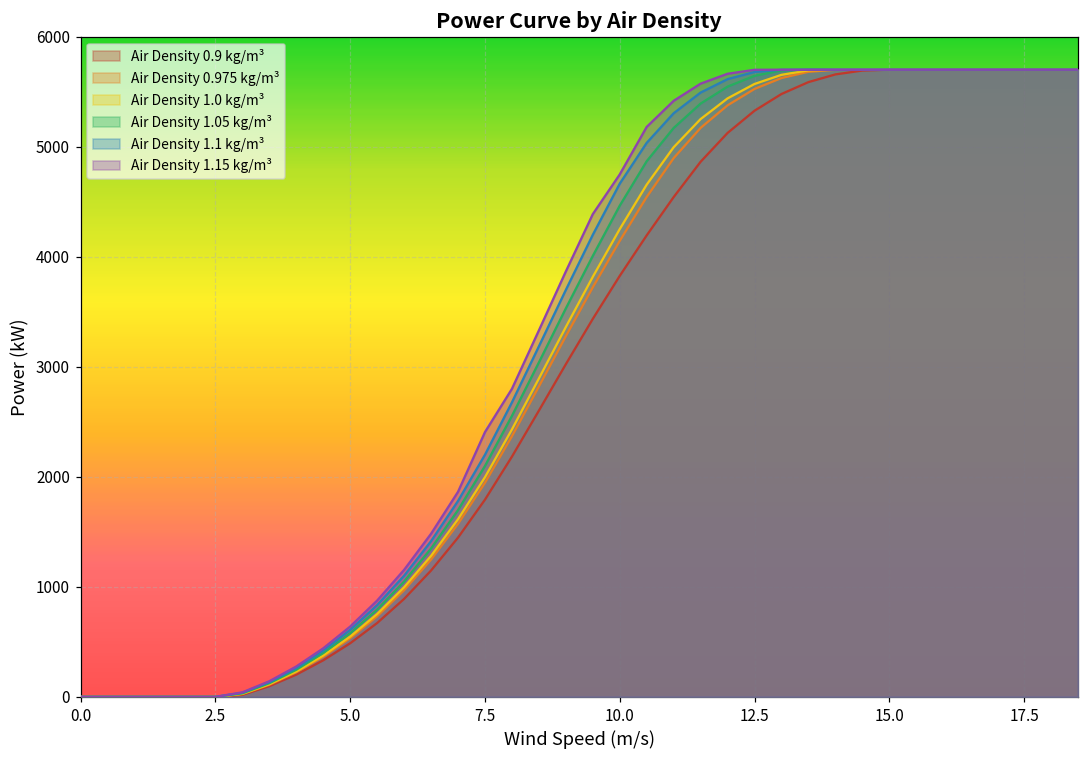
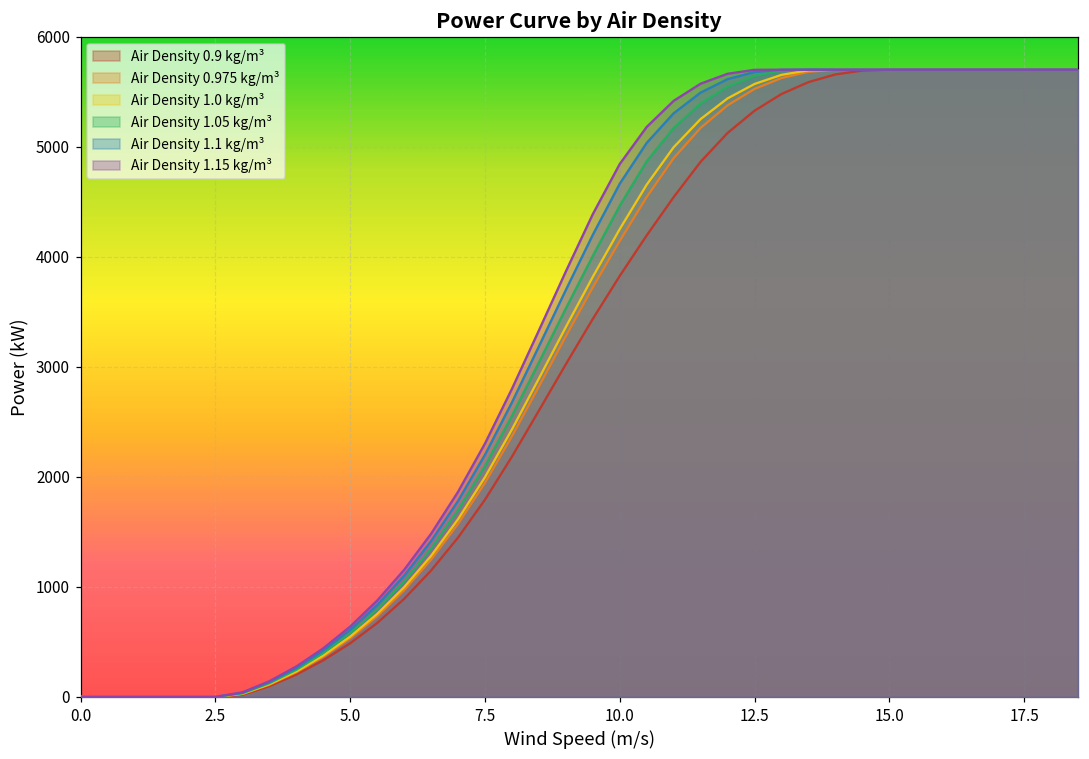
  {
    "Air Density 1.15 kg/m³": {
      "5.0": 640,
-     "7.5": 2410,
-     "10.0": 4750
+     "7.5": 2300,
+     "10.0": 4840
    }
  }
